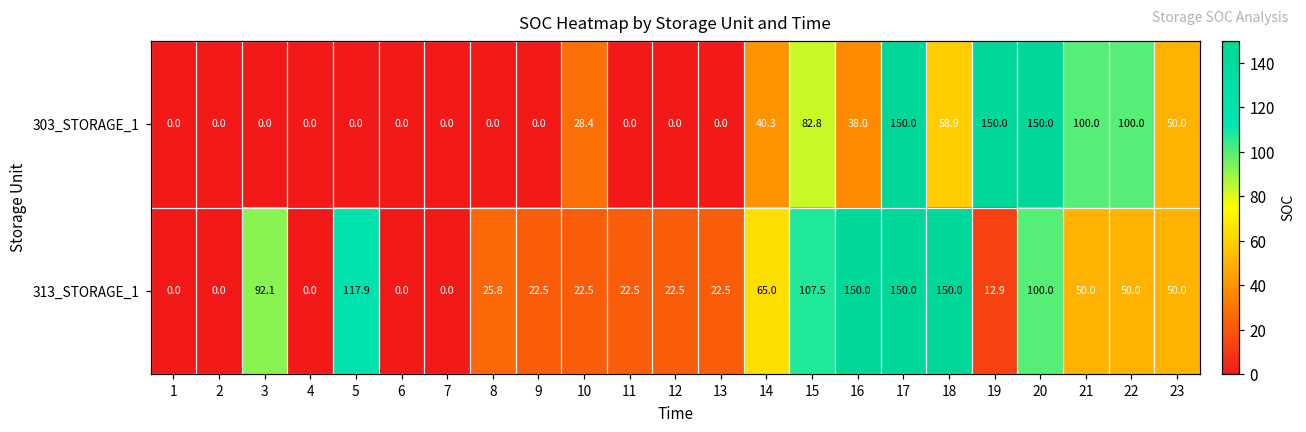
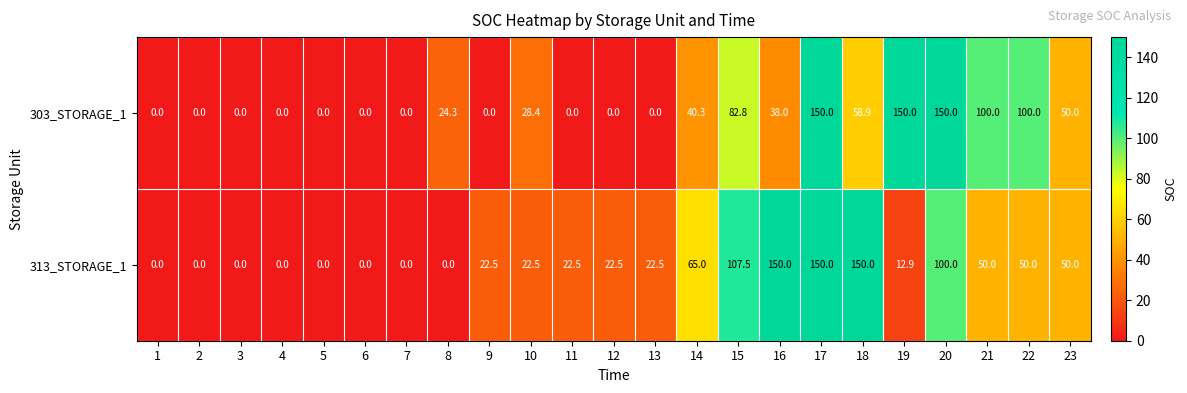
  {
    "303_STORAGE_1": {
      "1": 0.0,
      "2": 0.0,
      "3": 0.0,
      "4": 0.0,
      "5": 0.0,
      "6": 0.0,
      "7": 0.0,
-     "8": 0.0,
+     "8": 24.3,
      "9": 0.0,
      "10": 28.4,
      "11": 0.0,
      "12": 0.0,
      "13": 0.0,
      "14": 40.3,
      "15": 82.8,
      "16": 38.0,
      "17": 150.0,
      "18": 58.9,
      "19": 150.0,
      "20": 150.0,
      "21": 100.0,
      "22": 100.0,
      "23": 50.0
    },
    "313_STORAGE_1": {
      "1": 0.0,
      "2": 0.0,
-     "3": 92.1,
+     "3": 0.0,
      "4": 0.0,
-     "5": 117.9,
+     "5": 0.0,
      "6": 0.0,
      "7": 0.0,
-     "8": 25.8,
+     "8": 0.0,
      "9": 22.5,
      "10": 22.5,
      "11": 22.5,
      "12": 22.5,
      "13": 22.5,
      "14": 65.0,
      "15": 107.5,
      "16": 150.0,
      "17": 150.0,
      "18": 150.0,
      "19": 12.9,
      "20": 100.0,
      "21": 50.0,
      "22": 50.0,
      "23": 50.0
    }
  }
